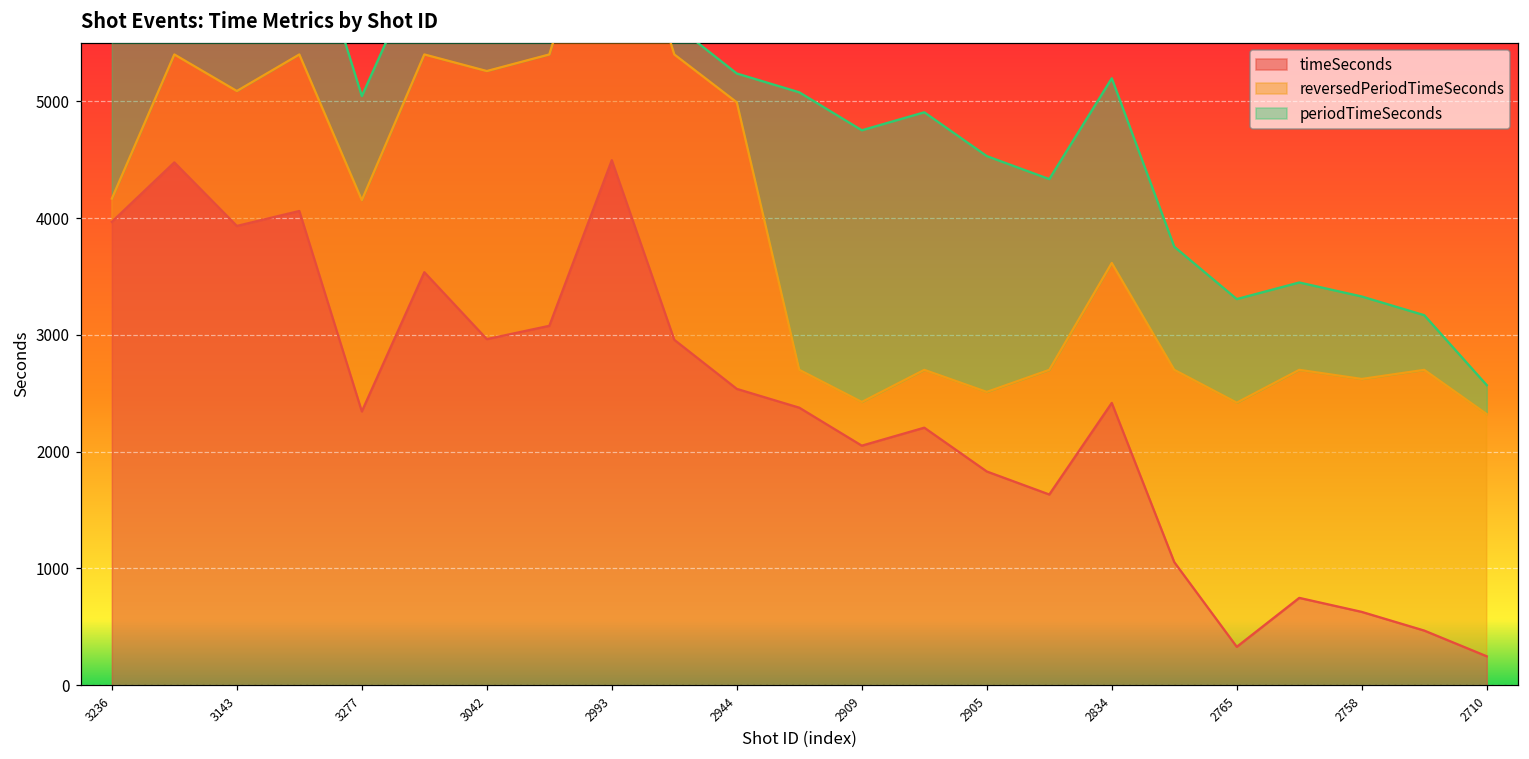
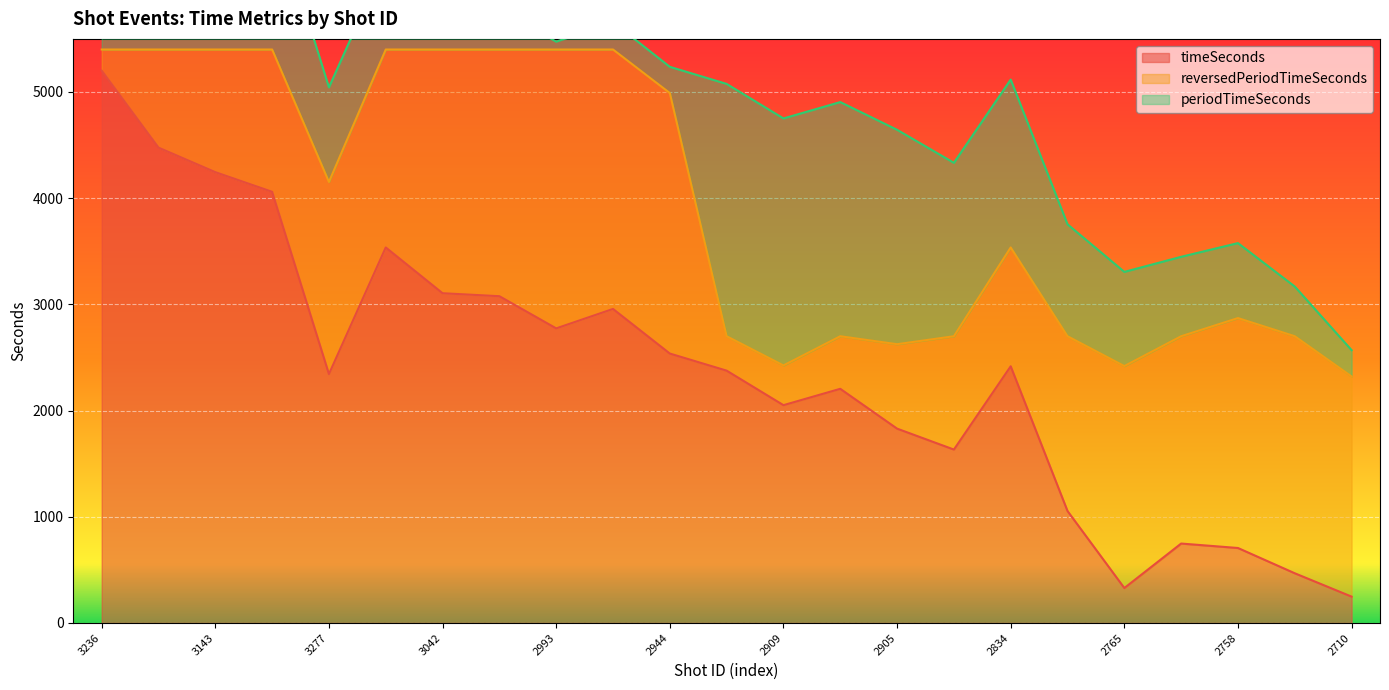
  {
    "timeSeconds": {
-     "3236": 3970,
-     "3143": 3930,
+     "3236": 5200,
+     "3143": 4250,
      "3277": 2340,
-     "3042": 2960,
-     "2993": 4500,
+     "3042": 3110,
+     "2993": 2770,
      "2944": 2540,
      "2909": 2050,
      "2905": 1830,
      "2834": 2420,
      "2765": 330,
-     "2758": 630,
+     "2758": 710,
      "2710": 250
    },
    "reversedPeriodTimeSeconds": {
      "3236": 200,
      "3143": 1160,
      "3277": 1810,
      "3042": 2300,
      "2944": 2450,
      "2909": 370,
-     "2905": 680,
-     "2834": 1200,
+     "2905": 800,
+     "2834": 1120,
      "2765": 2090,
-     "2758": 1990,
+     "2758": 2170,
      "2710": 2070
    },
    "periodTimeSeconds": {
      "3277": 890,
      "2944": 250,
      "2909": 2330,
      "2905": 2020,
      "2834": 1580,
      "2765": 890,
      "2758": 710,
      "2710": 250
    }
  }
